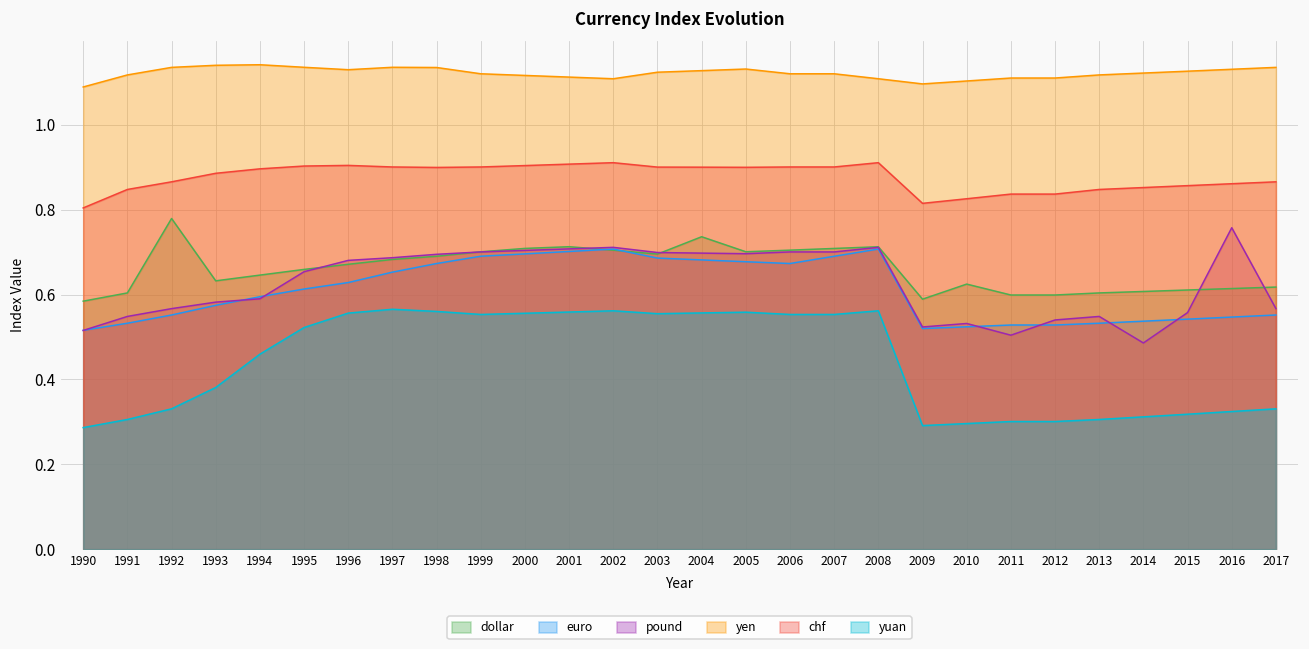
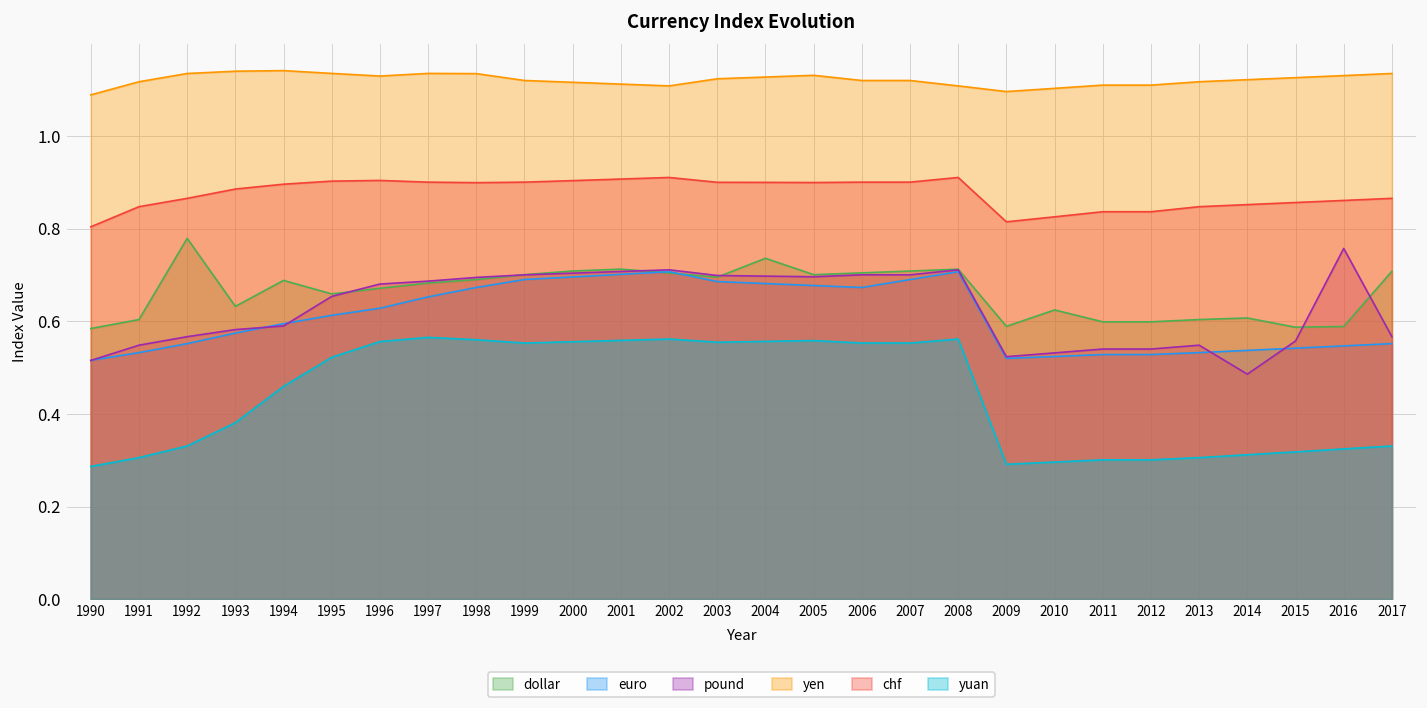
  {
    "dollar": {
      "1990": 0.58,
      "1991": 0.60,
      "1992": 0.78,
      "1993": 0.63,
-     "1994": 0.65,
+     "1994": 0.69,
      "1996": 0.67,
      "2004": 0.74,
      "2007": 0.71,
      "2009": 0.59,
      "2010": 0.62,
      "2011": 0.60,
      "2012": 0.60,
      "2013": 0.60,
      "2014": 0.61,
-     "2015": 0.61,
-     "2016": 0.61,
-     "2017": 0.62
+     "2015": 0.59,
+     "2016": 0.59,
+     "2017": 0.71
    },
    "pound": {
      "1991": 0.55,
      "1992": 0.57,
      "1993": 0.58,
      "1996": 0.68,
      "2004": 0.70,
      "2007": 0.70,
      "2010": 0.53,
-     "2011": 0.50,
+     "2011": 0.54,
      "2012": 0.54,
      "2013": 0.55,
      "2014": 0.49,
      "2015": 0.56,
      "2016": 0.76,
      "2017": 0.57
    }
  }
